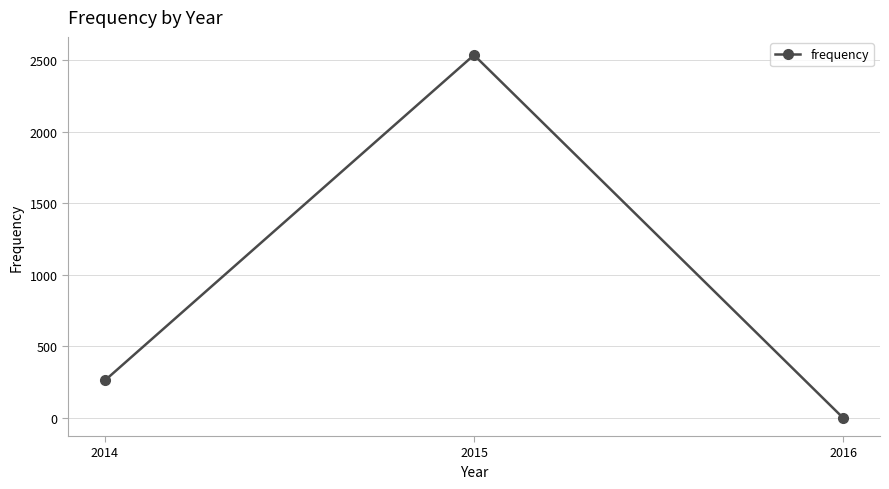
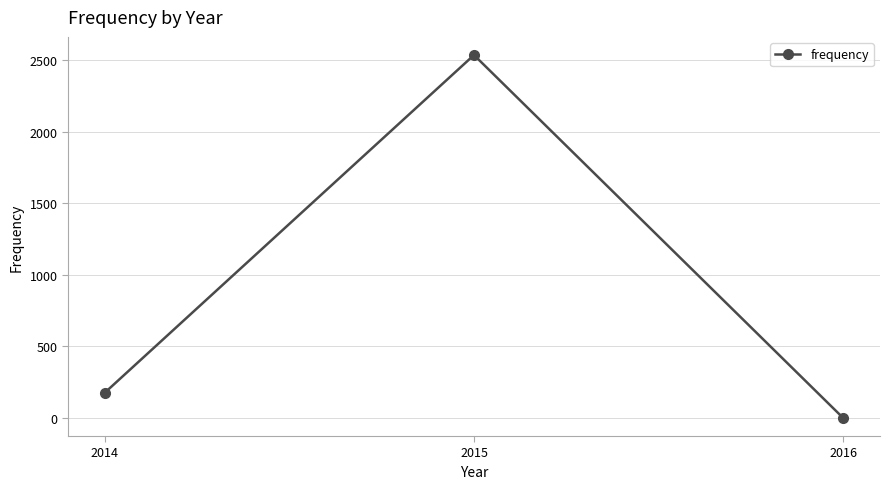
  {
-   "2014": 260,
+   "2014": 180,
    "2015": 2530,
    "2016": 0
  }
